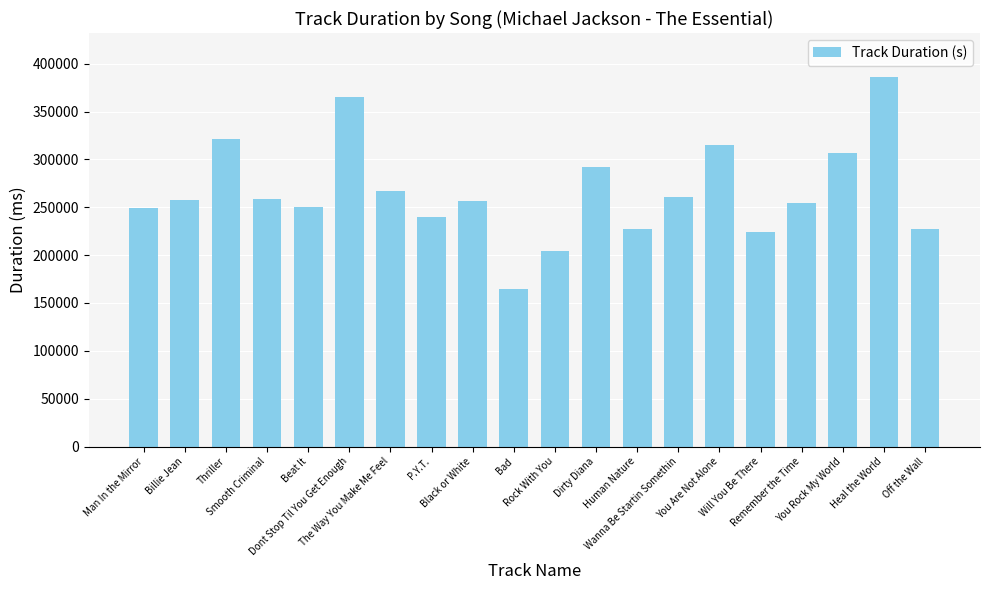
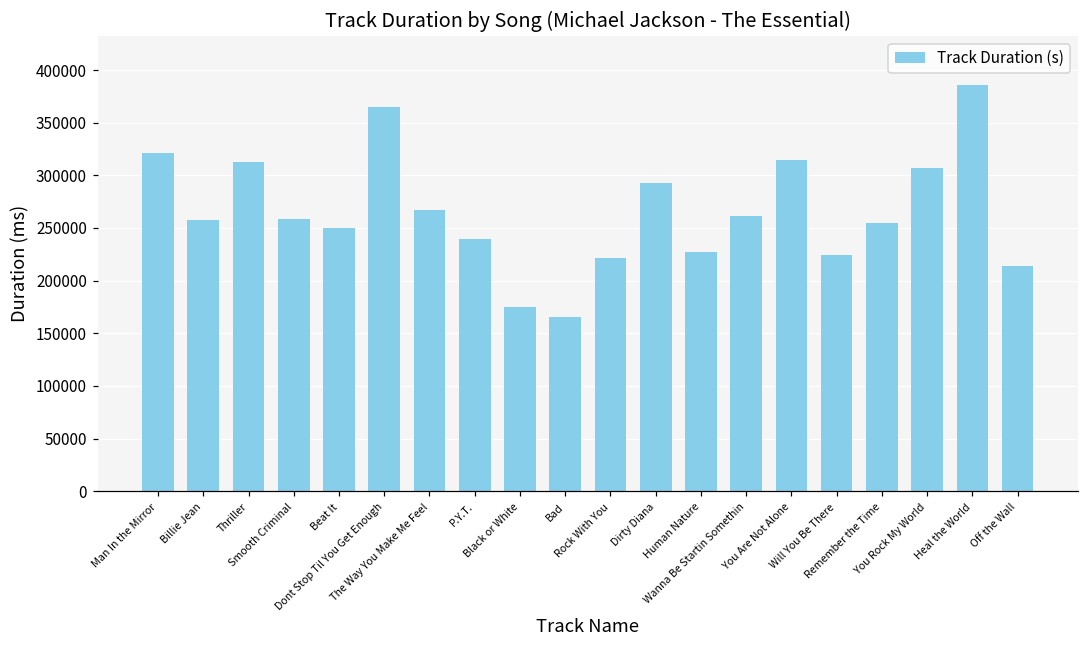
  {
-   "Man In the Mirror": 250000,
+   "Man In the Mirror": 320000,
    "Billie Jean": 260000,
-   "Thriller": 320000,
+   "Thriller": 310000,
    "Smooth Criminal": 260000,
    "Beat It": 250000,
    "Dont Stop Til You Get Enough": 360000,
    "The Way You Make Me Feel": 270000,
    "P.Y.T.": 240000,
-   "Black or White": 260000,
+   "Black or White": 180000,
    "Bad": 170000,
-   "Rock With You": 200000,
+   "Rock With You": 220000,
    "Dirty Diana": 290000,
    "Human Nature": 230000,
    "Wanna Be Startin Somethin": 260000,
    "You Are Not Alone": 310000,
    "Will You Be There": 220000,
    "Remember the Time": 250000,
    "You Rock My World": 310000,
    "Heal the World": 390000,
-   "Off the Wall": 230000
+   "Off the Wall": 210000
  }
